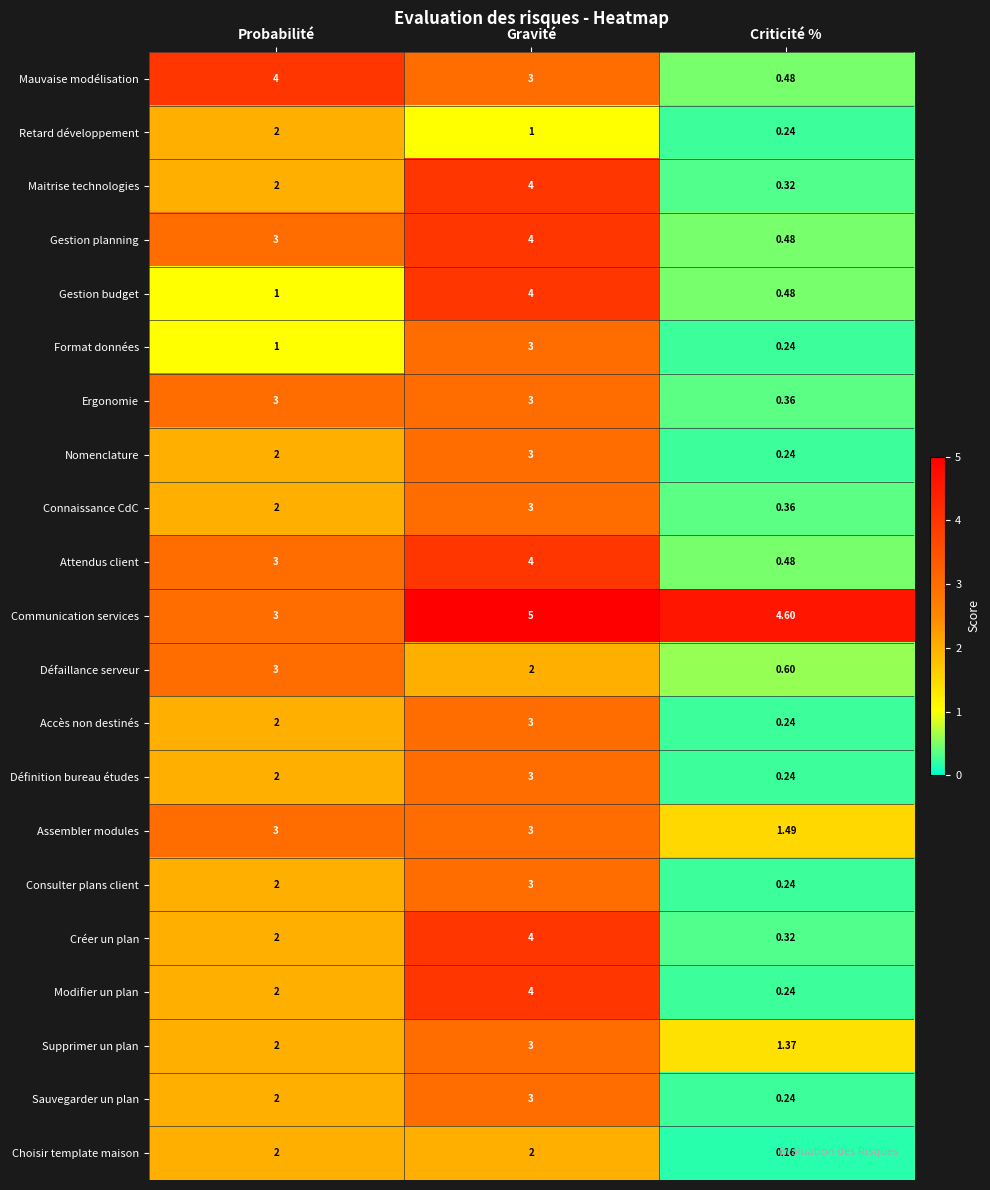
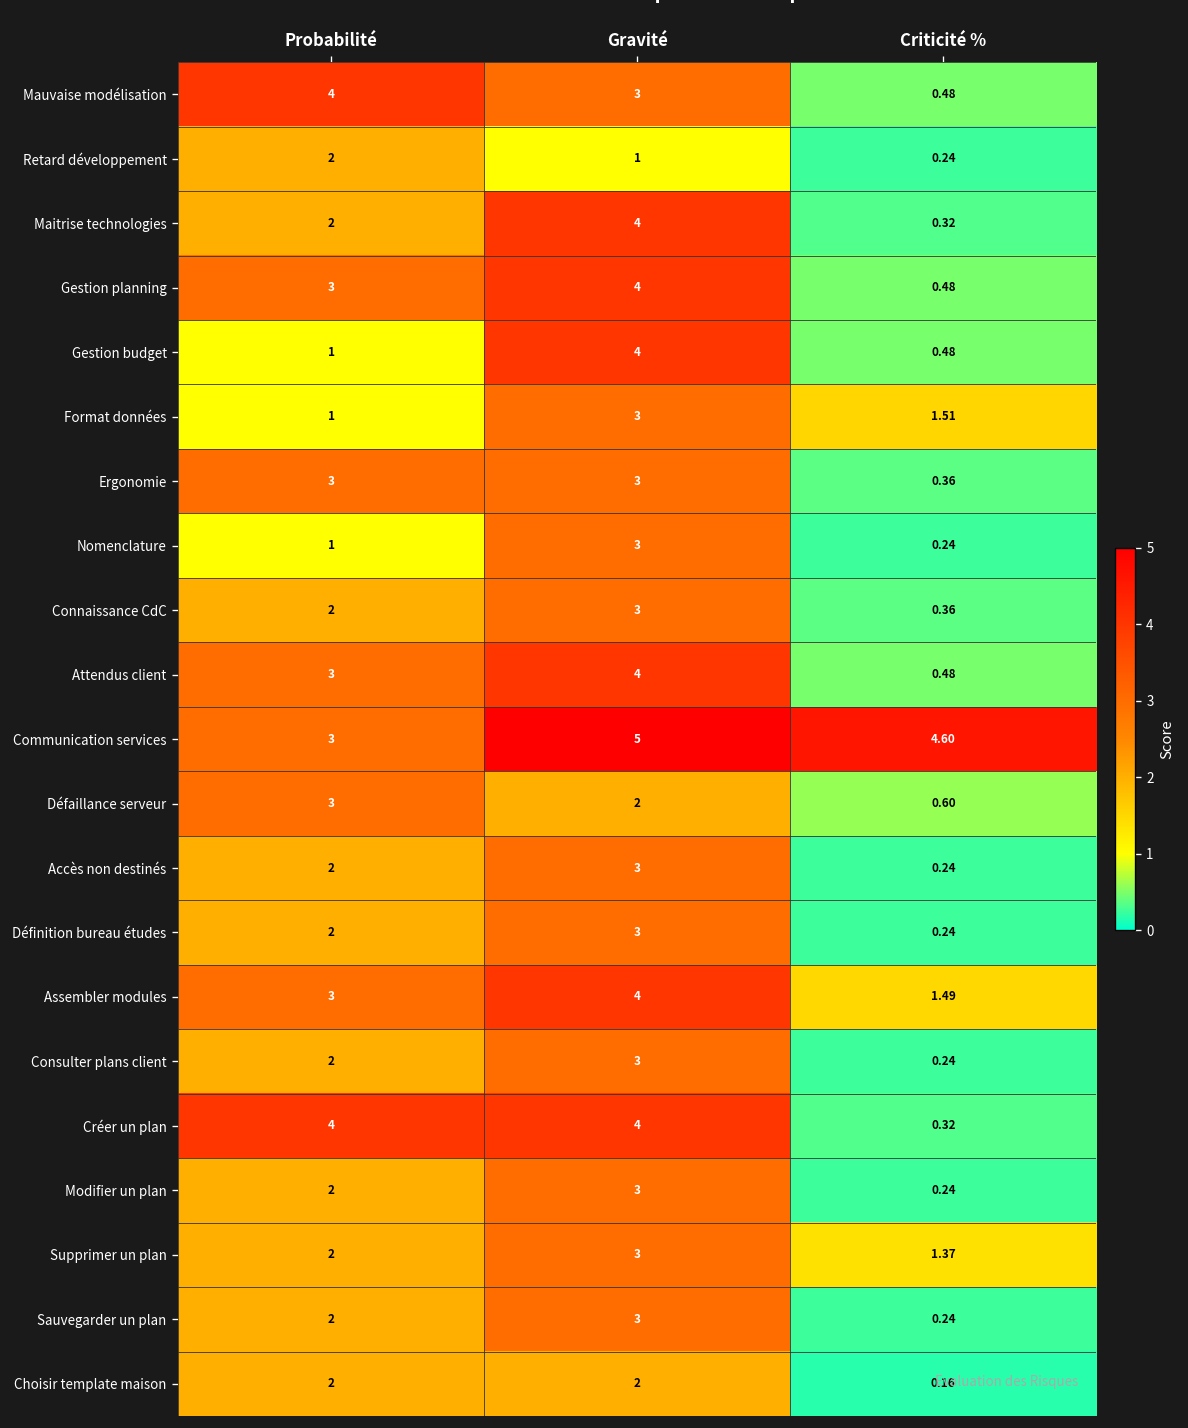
  {
    "Mauvaise modélisation": {
      "Probabilité": 4,
      "Gravité": 3,
      "Criticité %": 0.48
    },
    "Retard développement": {
      "Probabilité": 2,
      "Gravité": 1,
      "Criticité %": 0.24
    },
    "Maitrise technologies": {
      "Probabilité": 2,
      "Gravité": 4,
      "Criticité %": 0.32
    },
    "Gestion planning": {
      "Probabilité": 3,
      "Gravité": 4,
      "Criticité %": 0.48
    },
    "Gestion budget": {
      "Probabilité": 1,
      "Gravité": 4,
      "Criticité %": 0.48
    },
    "Format données": {
      "Probabilité": 1,
      "Gravité": 3,
-     "Criticité %": 0.24
+     "Criticité %": 1.51
    },
    "Ergonomie": {
      "Probabilité": 3,
      "Gravité": 3,
      "Criticité %": 0.36
    },
    "Nomenclature": {
-     "Probabilité": 2,
+     "Probabilité": 1,
      "Gravité": 3,
      "Criticité %": 0.24
    },
    "Connaissance CdC": {
      "Probabilité": 2,
      "Gravité": 3,
      "Criticité %": 0.36
    },
    "Attendus client": {
      "Probabilité": 3,
      "Gravité": 4,
      "Criticité %": 0.48
    },
    "Communication services": {
      "Probabilité": 3,
      "Gravité": 5,
      "Criticité %": 4.60
    },
    "Défaillance serveur": {
      "Probabilité": 3,
      "Gravité": 2,
      "Criticité %": 0.60
    },
    "Accès non destinés": {
      "Probabilité": 2,
      "Gravité": 3,
      "Criticité %": 0.24
    },
    "Définition bureau études": {
      "Probabilité": 2,
      "Gravité": 3,
      "Criticité %": 0.24
    },
    "Assembler modules": {
      "Probabilité": 3,
-     "Gravité": 3,
+     "Gravité": 4,
      "Criticité %": 1.49
    },
    "Consulter plans client": {
      "Probabilité": 2,
      "Gravité": 3,
      "Criticité %": 0.24
    },
    "Créer un plan": {
-     "Probabilité": 2,
+     "Probabilité": 4,
      "Gravité": 4,
      "Criticité %": 0.32
    },
    "Modifier un plan": {
      "Probabilité": 2,
-     "Gravité": 4,
+     "Gravité": 3,
      "Criticité %": 0.24
    },
    "Supprimer un plan": {
      "Probabilité": 2,
      "Gravité": 3,
      "Criticité %": 1.37
    },
    "Sauvegarder un plan": {
      "Probabilité": 2,
      "Gravité": 3,
      "Criticité %": 0.24
    },
    "Choisir template maison": {
      "Probabilité": 2,
      "Gravité": 2
    }
  }
